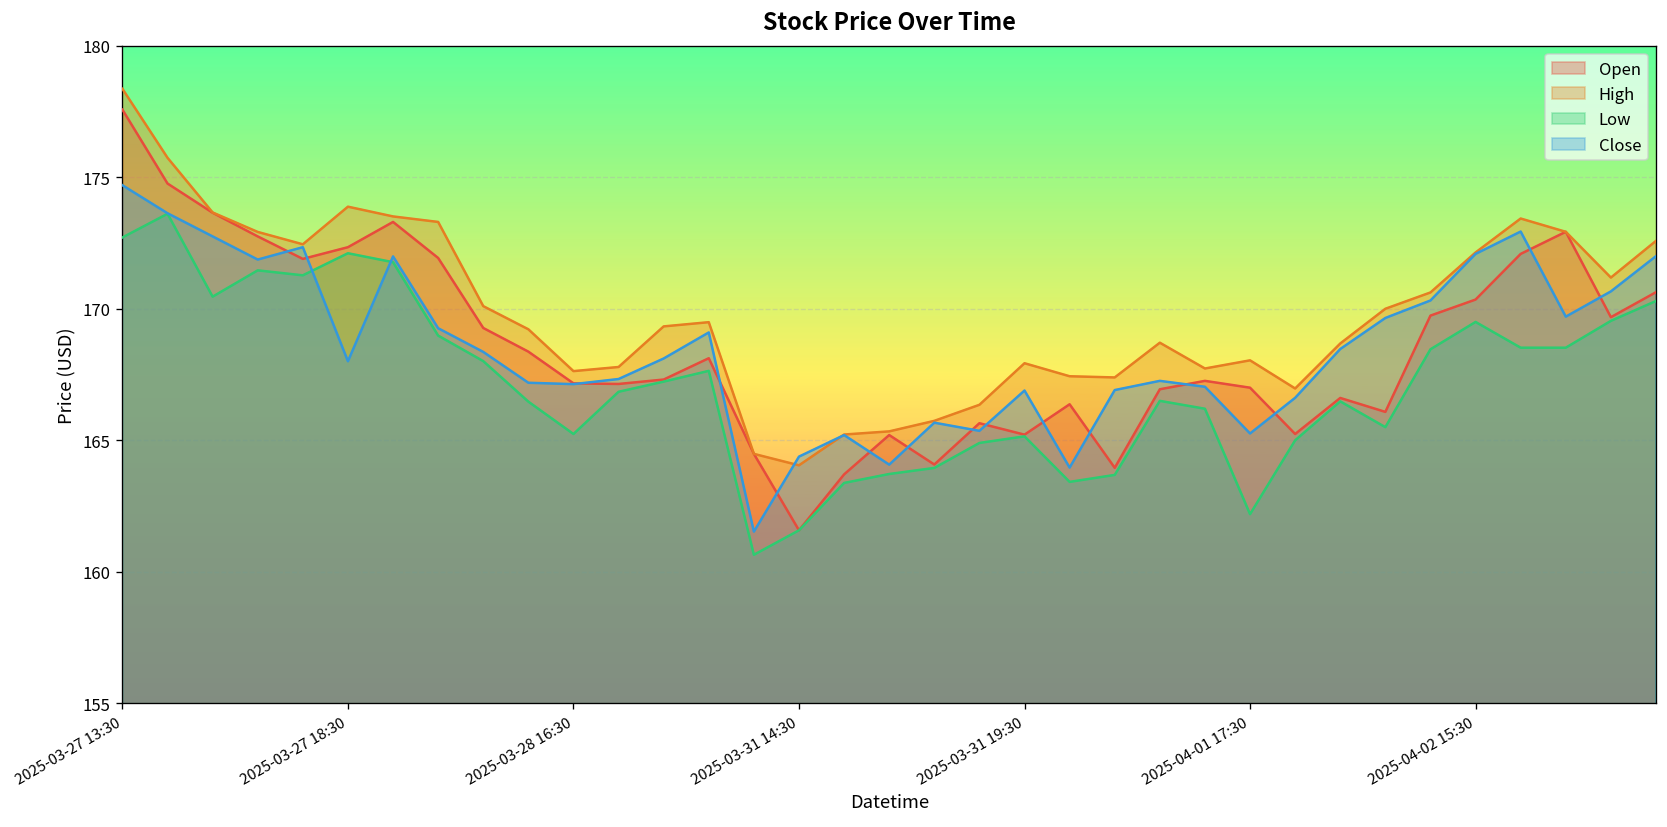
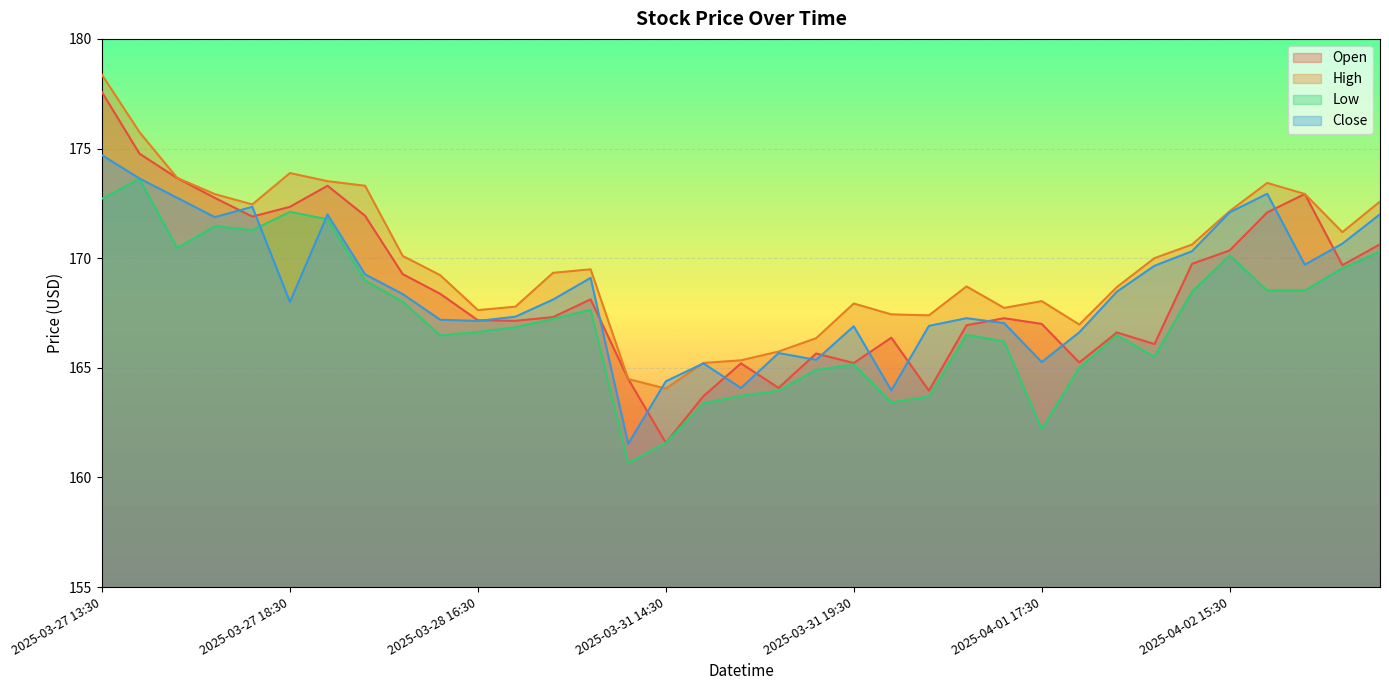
  {
    "Low": {
      "2025-03-27 13:30": 172.7,
      "2025-03-27 18:30": 172.1,
-     "2025-03-28 16:30": 165.2,
+     "2025-03-28 16:30": 166.6,
      "2025-04-01 17:30": 162.2,
-     "2025-04-02 15:30": 169.5
+     "2025-04-02 15:30": 170.1
    },
    "Close": {
      "2025-03-27 13:30": 174.7,
      "2025-03-27 18:30": 168.0,
      "2025-03-31 14:30": 164.4,
      "2025-03-31 19:30": 166.9,
      "2025-04-01 17:30": 165.3
    }
  }
